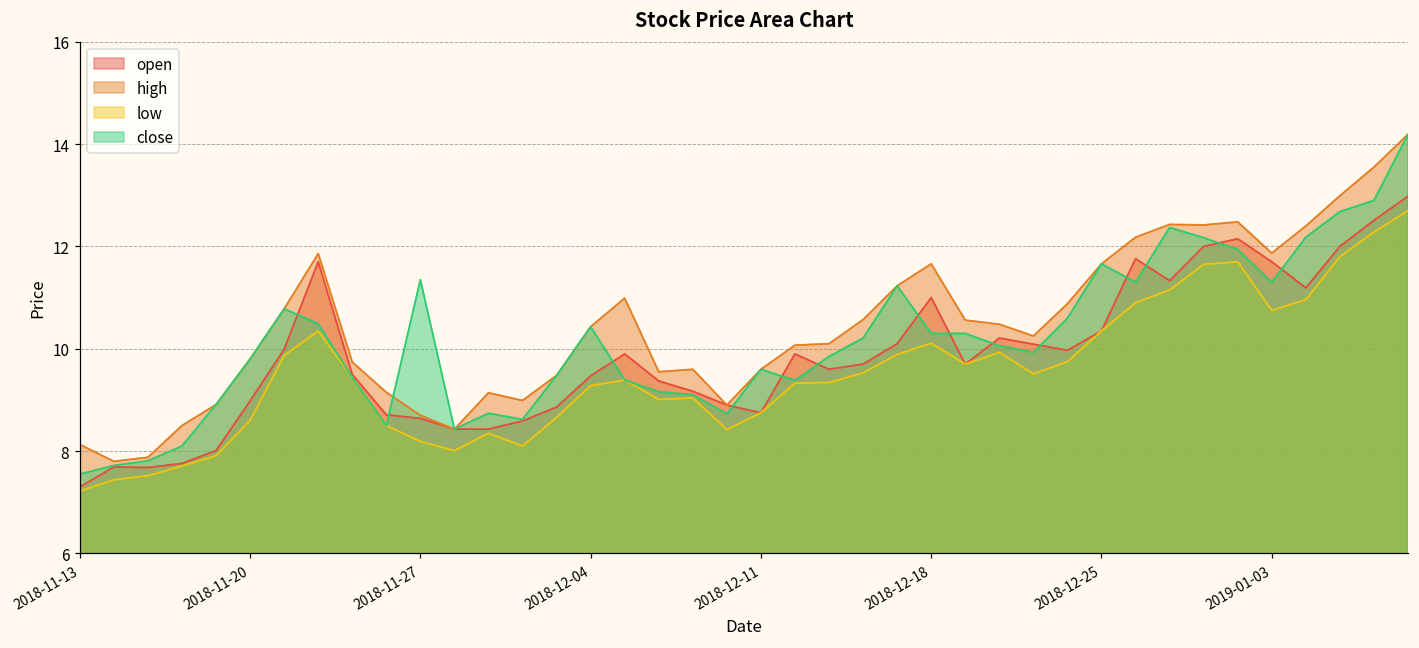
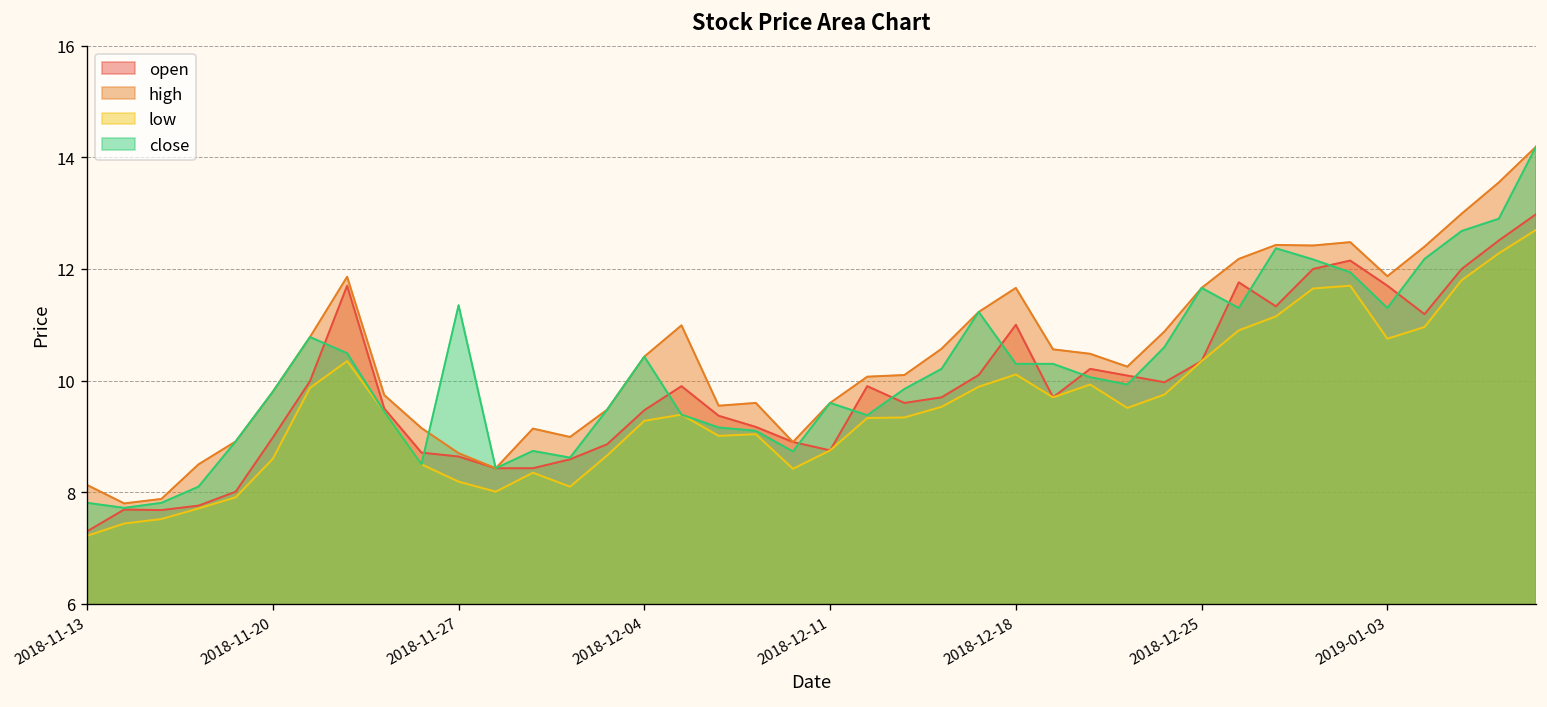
  {
    "close": {
-     "2018-11-13": 7.6,
+     "2018-11-13": 7.8,
      "2018-11-27": 11.4,
      "2018-12-18": 10.3,
      "2019-01-03": 11.3
    }
  }
